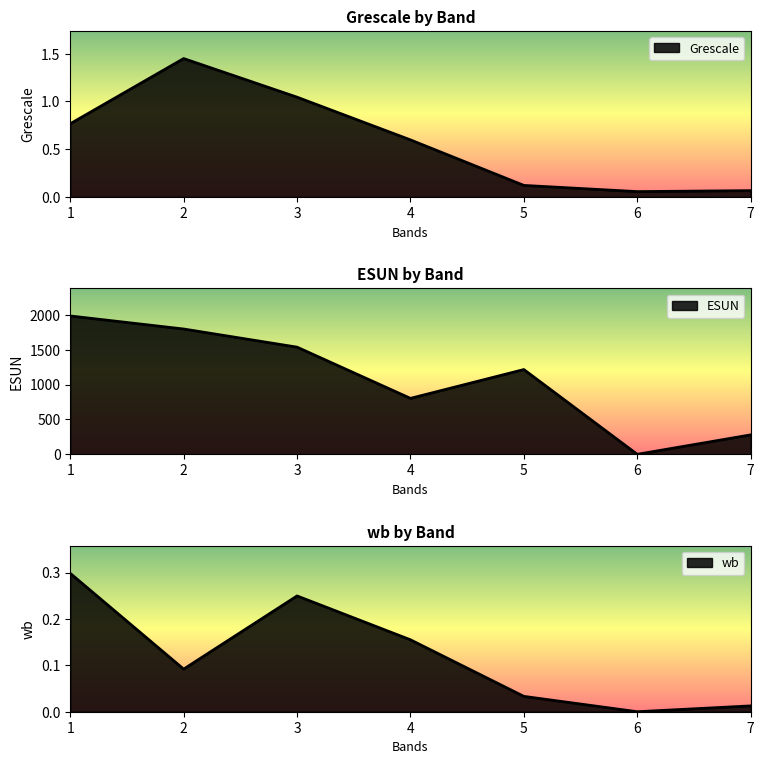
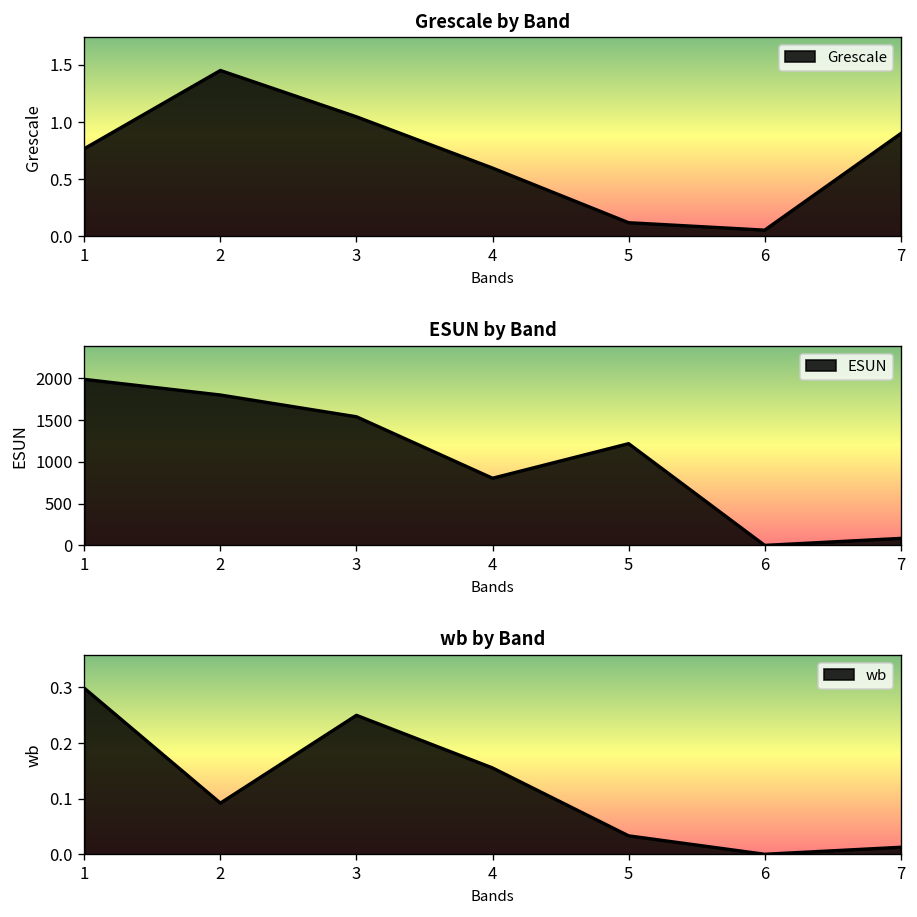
  {
    "Grescale by Band": {
      "1": 0.8,
      "2": 1.4,
      "3": 1.0,
      "4": 0.6,
      "5": 0.1,
      "6": 0.1,
-     "7": 0.1
+     "7": 0.9
    },
    "ESUN by Band": {
      "1": 2000,
      "2": 1800,
      "3": 1500,
      "4": 800,
      "5": 1200,
      "6": 0,
-     "7": 300
+     "7": 100
    },
    "wb by Band": {
      "1": 0.30,
      "2": 0.09,
      "3": 0.25,
      "4": 0.16,
      "5": 0.03,
      "6": 0.00,
      "7": 0.01
    }
  }
